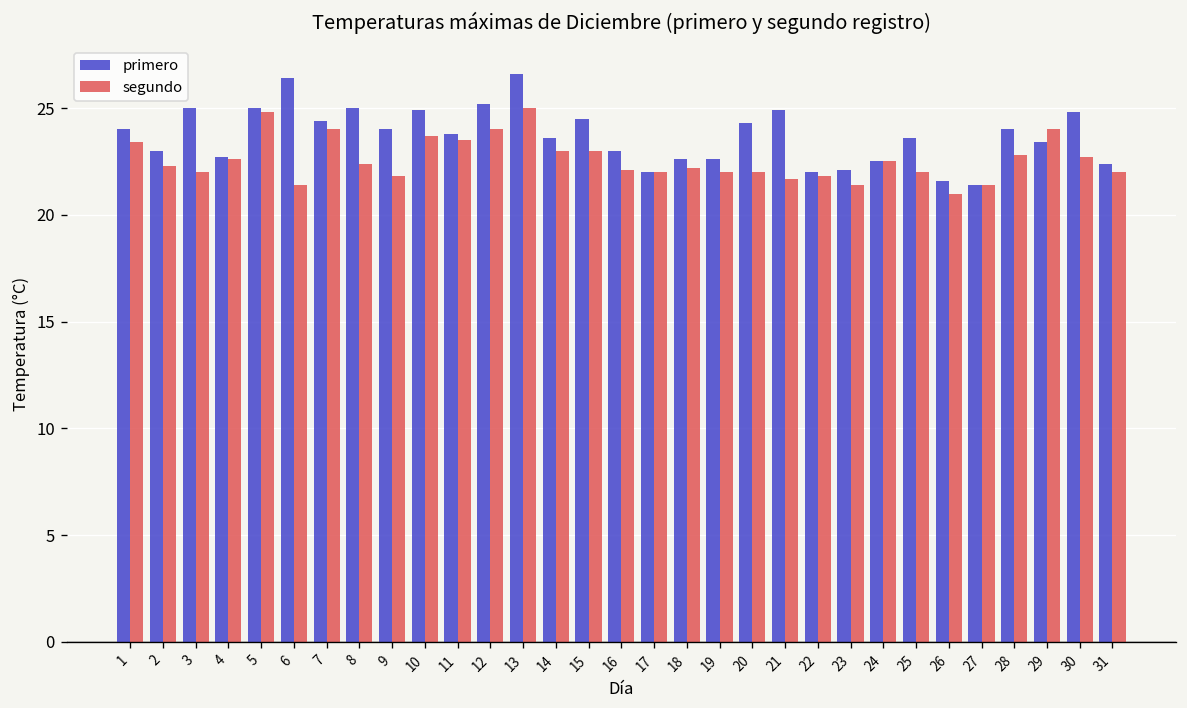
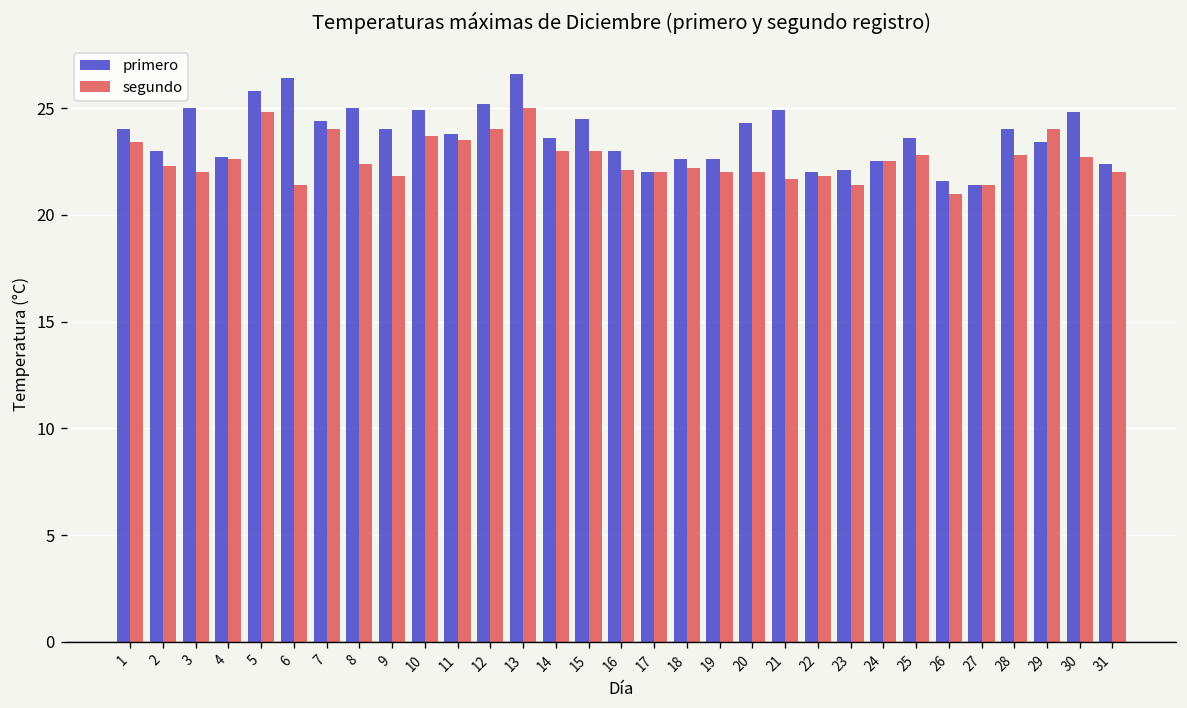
  {
    "primero": {
      "1": 24.0,
      "2": 23.0,
      "3": 25.0,
      "4": 22.7,
-     "5": 25.0,
+     "5": 25.8,
      "6": 26.4,
      "7": 24.4,
      "8": 25.0,
      "9": 24.0,
      "10": 24.9,
      "11": 23.8,
      "12": 25.2,
      "13": 26.6,
      "14": 23.6,
      "15": 24.5,
      "16": 23.0,
      "17": 22.0,
      "18": 22.6,
      "19": 22.6,
      "20": 24.3,
      "21": 24.9,
      "22": 22.0,
      "23": 22.1,
      "24": 22.5,
      "25": 23.6,
      "26": 21.6,
      "27": 21.4,
      "28": 24.0,
      "29": 23.4,
      "30": 24.8,
      "31": 22.4
    },
    "segundo": {
      "1": 23.4,
      "2": 22.3,
      "3": 22.0,
      "4": 22.6,
      "5": 24.8,
      "6": 21.4,
      "7": 24.0,
      "8": 22.4,
      "9": 21.8,
      "10": 23.7,
      "11": 23.5,
      "12": 24.0,
      "13": 25.0,
      "14": 23.0,
      "15": 23.0,
      "16": 22.1,
      "17": 22.0,
      "18": 22.2,
      "19": 22.0,
      "20": 22.0,
      "21": 21.7,
      "22": 21.8,
      "23": 21.4,
      "24": 22.5,
-     "25": 22.0,
+     "25": 22.8,
      "26": 21.0,
      "27": 21.4,
      "28": 22.8,
      "29": 24.0,
      "30": 22.7,
      "31": 22.0
    }
  }
